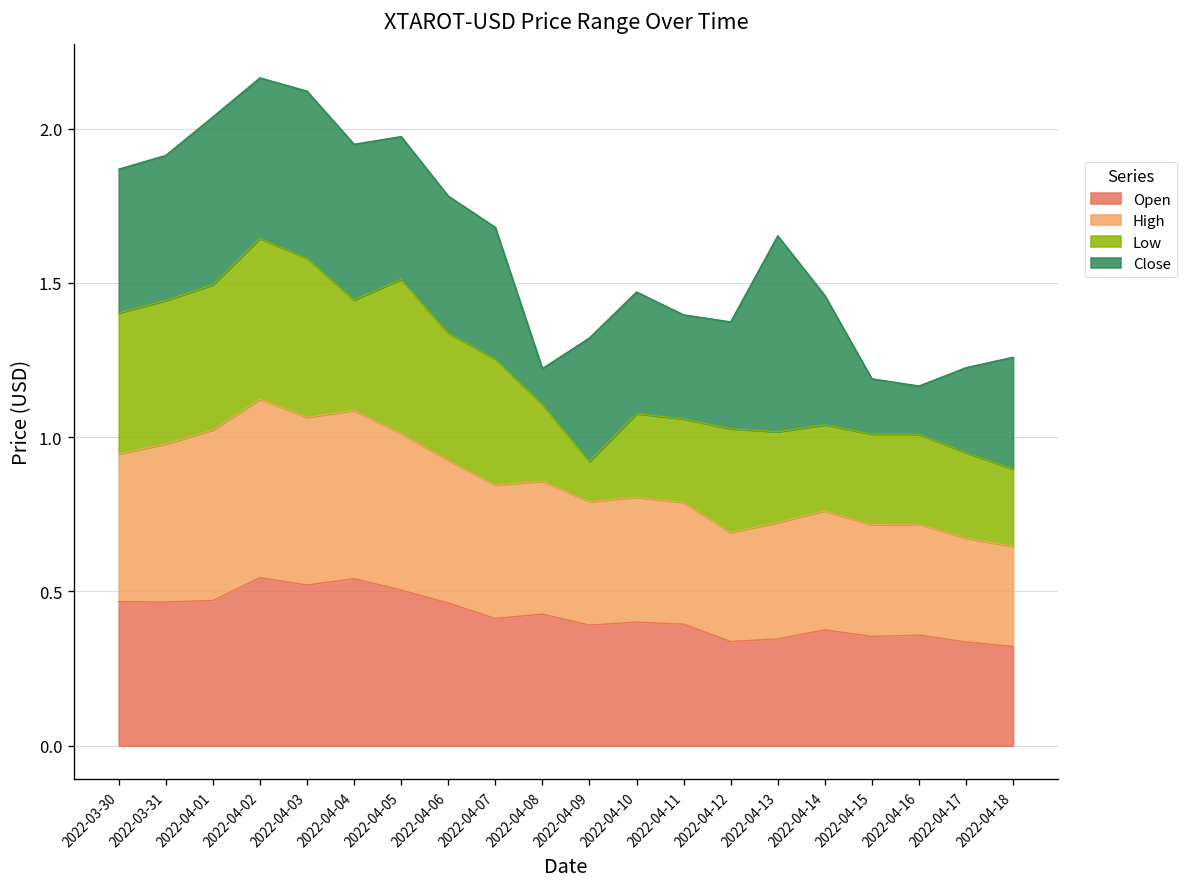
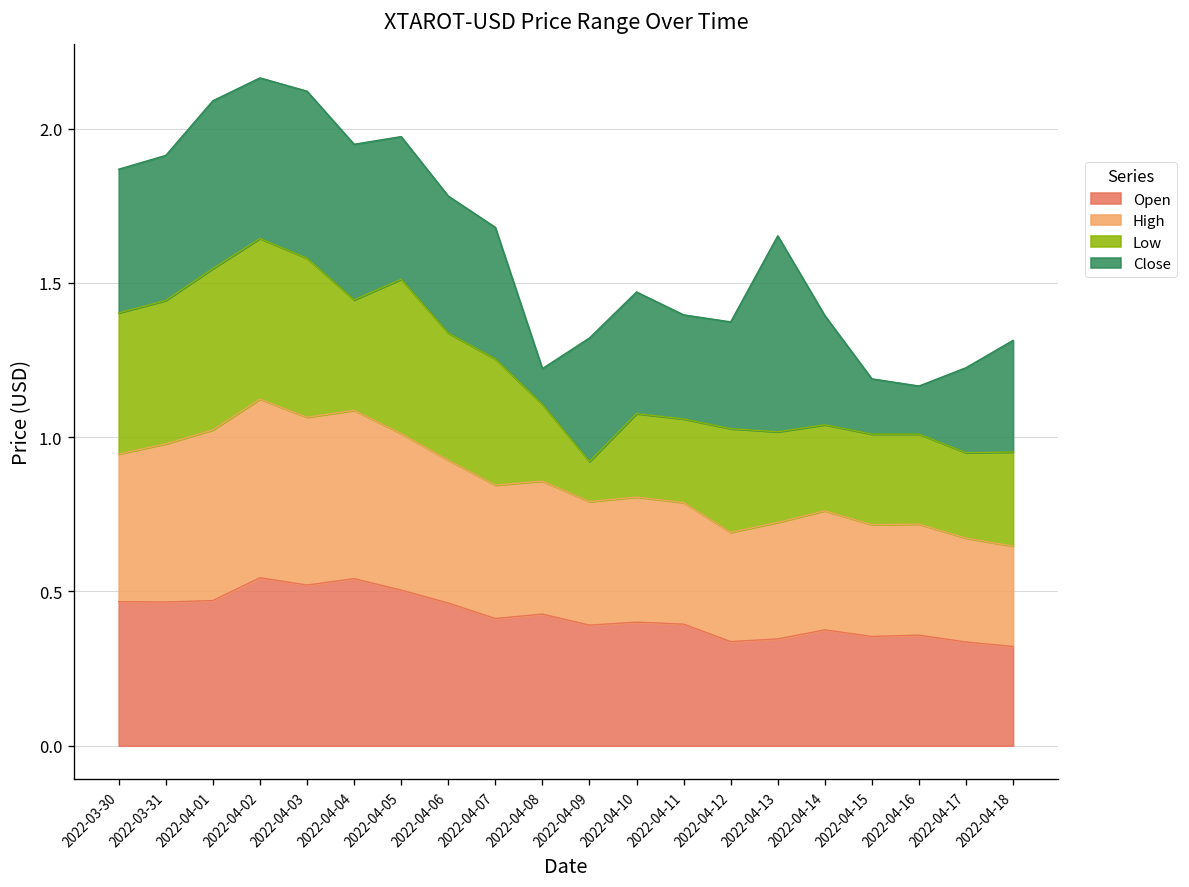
  {
    "Low": {
      "2022-03-30": 0.46,
      "2022-03-31": 0.46,
-     "2022-04-01": 0.47,
+     "2022-04-01": 0.52,
      "2022-04-02": 0.52,
      "2022-04-03": 0.52,
      "2022-04-04": 0.36,
      "2022-04-05": 0.50,
      "2022-04-06": 0.41,
      "2022-04-07": 0.41,
      "2022-04-08": 0.25,
      "2022-04-09": 0.13,
      "2022-04-10": 0.27,
      "2022-04-11": 0.27,
      "2022-04-12": 0.34,
      "2022-04-13": 0.29,
      "2022-04-14": 0.28,
      "2022-04-15": 0.29,
      "2022-04-16": 0.29,
      "2022-04-17": 0.28,
-     "2022-04-18": 0.25
+     "2022-04-18": 0.31
    },
    "Close": {
      "2022-03-30": 0.47,
      "2022-03-31": 0.47,
      "2022-04-01": 0.54,
      "2022-04-02": 0.52,
      "2022-04-03": 0.54,
      "2022-04-04": 0.50,
      "2022-04-05": 0.46,
      "2022-04-06": 0.44,
      "2022-04-07": 0.43,
      "2022-04-08": 0.12,
      "2022-04-09": 0.40,
      "2022-04-10": 0.39,
      "2022-04-11": 0.34,
      "2022-04-12": 0.35,
      "2022-04-13": 0.64,
-     "2022-04-14": 0.42,
+     "2022-04-14": 0.35,
      "2022-04-15": 0.18,
      "2022-04-16": 0.16,
      "2022-04-17": 0.28,
      "2022-04-18": 0.36
    }
  }
